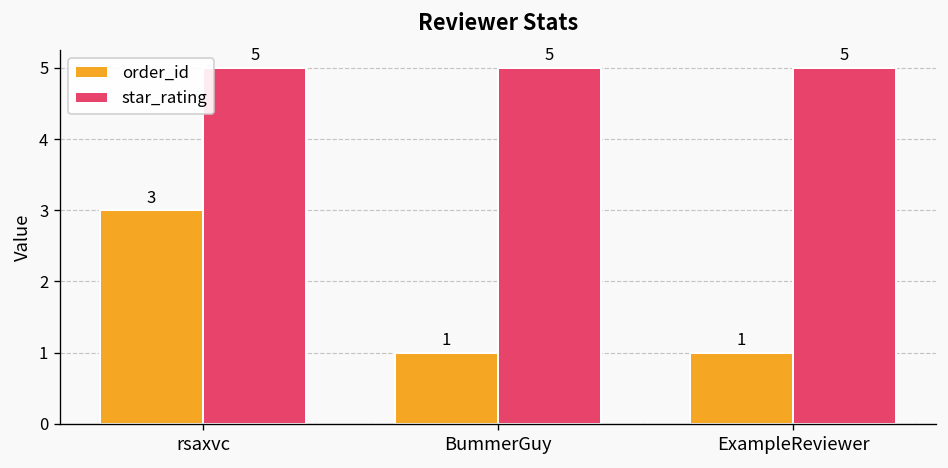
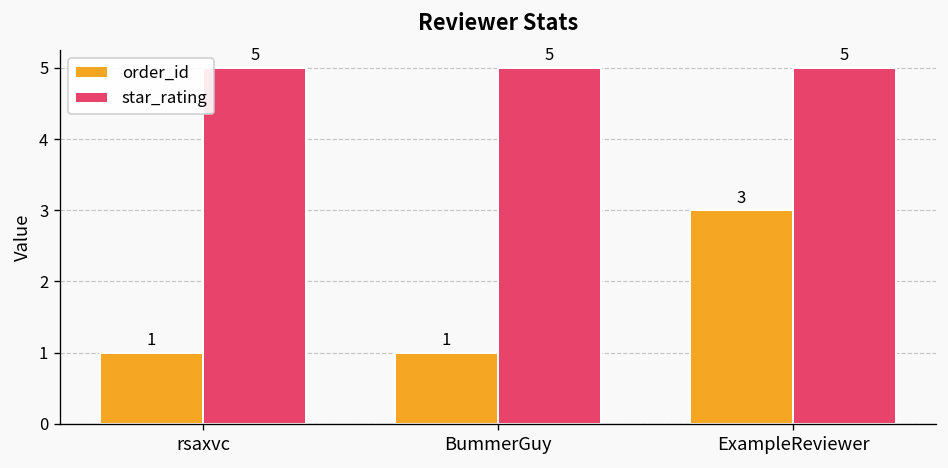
  {
    "order_id": {
-     "rsaxvc": 3,
+     "rsaxvc": 1,
      "BummerGuy": 1,
-     "ExampleReviewer": 1
+     "ExampleReviewer": 3
    },
    "star_rating": {
      "rsaxvc": 5,
      "BummerGuy": 5,
      "ExampleReviewer": 5
    }
  }
